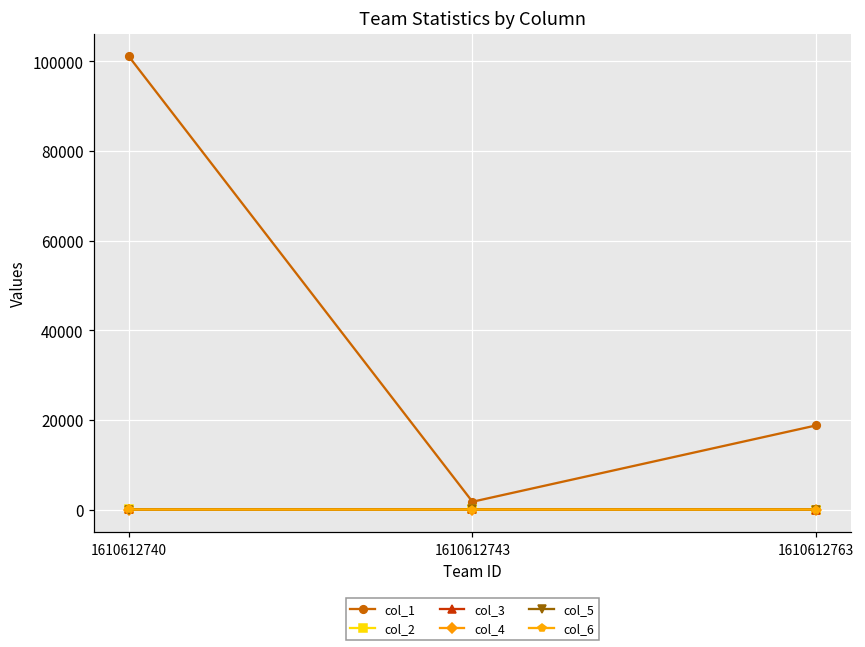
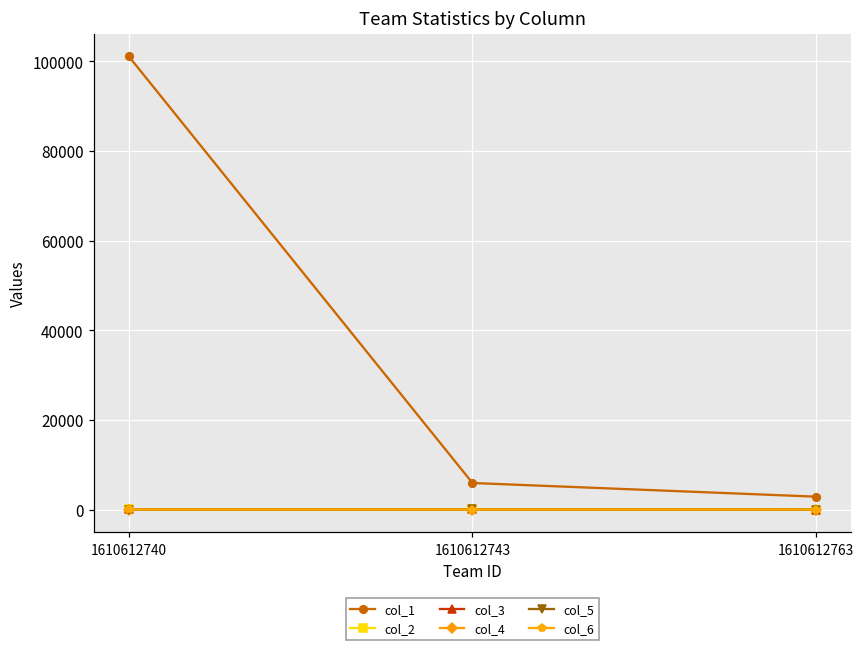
  {
    "col_1": {
      "1610612740": 101000,
-     "1610612743": 2000,
-     "1610612763": 19000
+     "1610612743": 6000,
+     "1610612763": 3000
    },
    "col_6": {
      "1610612740": 0,
      "1610612743": 0,
      "1610612763": 0
    }
  }
